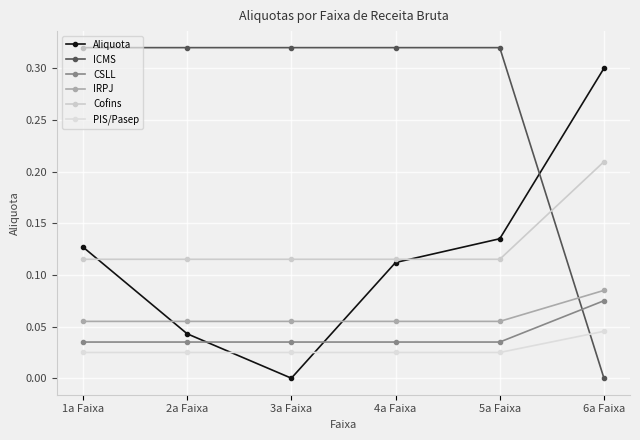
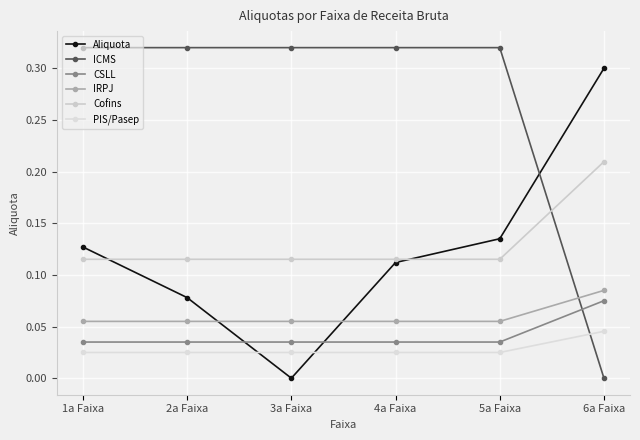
  {
    "Aliquota": {
      "1a Faixa": 0.127,
-     "2a Faixa": 0.043,
+     "2a Faixa": 0.078,
      "3a Faixa": 0.000,
      "4a Faixa": 0.112,
      "5a Faixa": 0.135,
      "6a Faixa": 0.300
    },
    "ICMS": {
      "2a Faixa": 0.320,
      "3a Faixa": 0.320,
      "4a Faixa": 0.320,
      "5a Faixa": 0.320,
      "6a Faixa": 0.000
    }
  }
